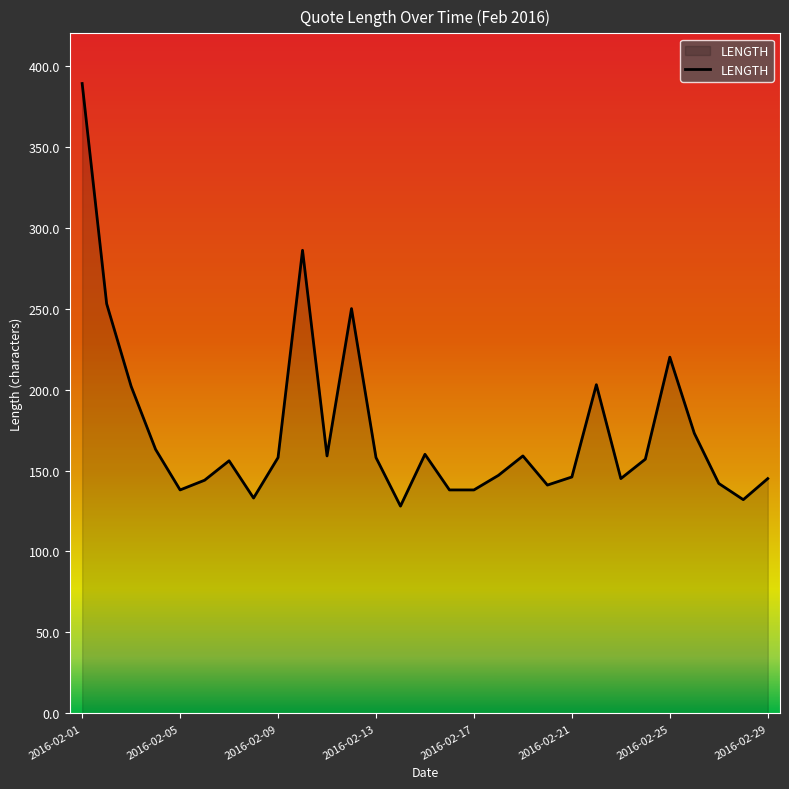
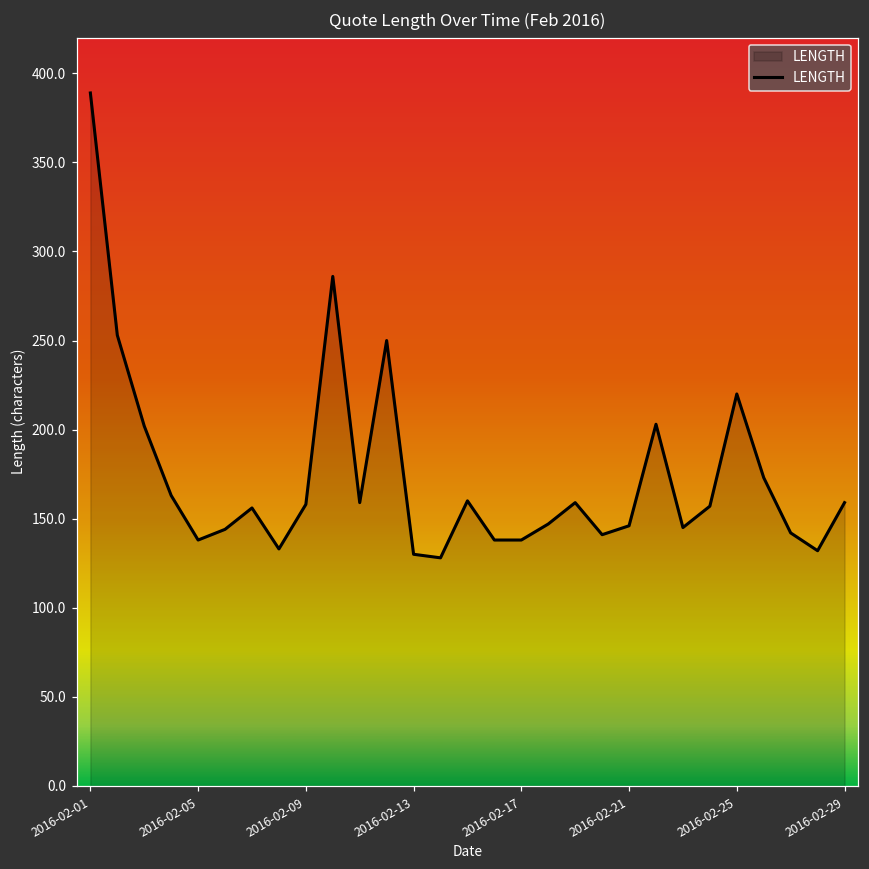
  {
    "2016-02-01": 389,
    "2016-02-05": 138,
    "2016-02-09": 158,
-   "2016-02-13": 158,
+   "2016-02-13": 130,
    "2016-02-17": 138,
    "2016-02-21": 146,
    "2016-02-25": 220,
-   "2016-02-29": 145
+   "2016-02-29": 159
  }
